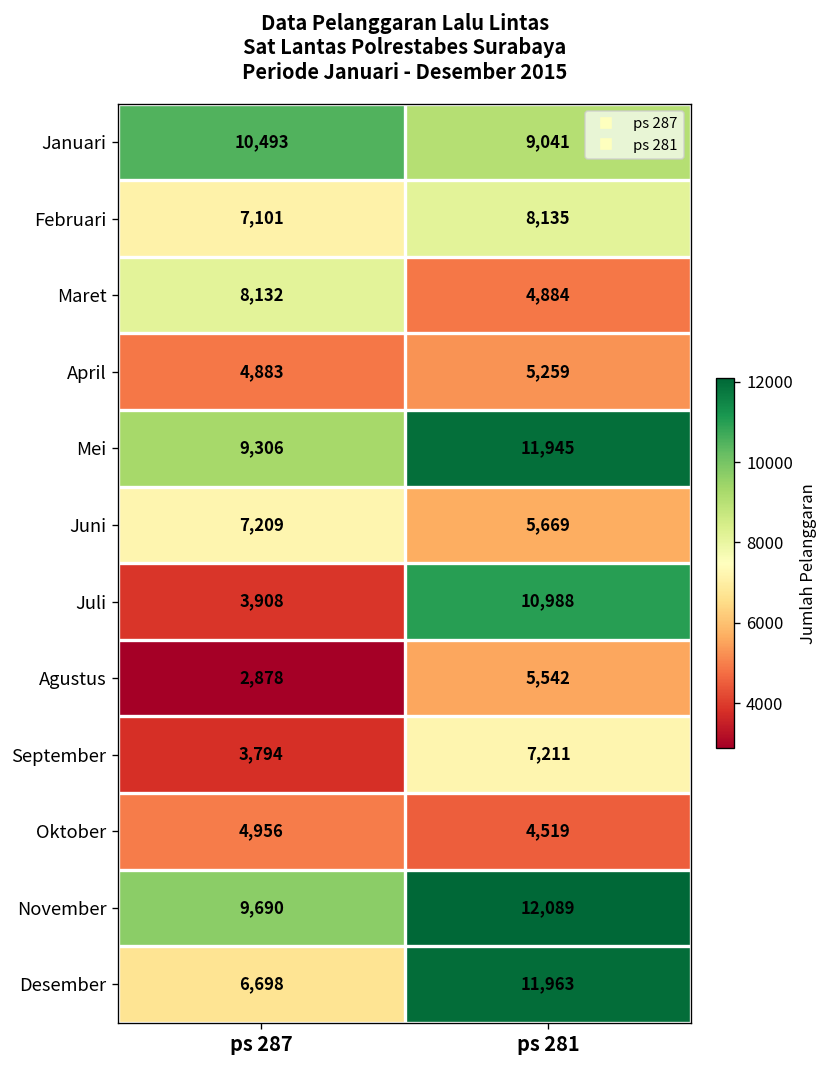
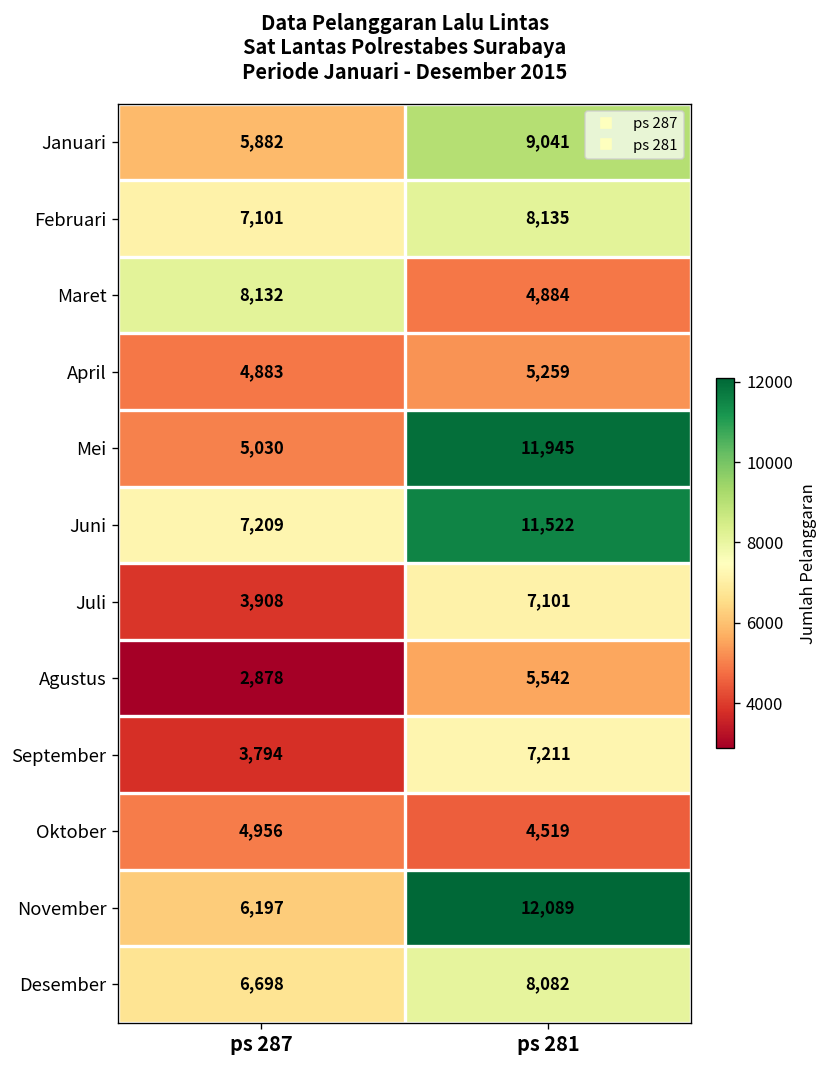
  {
    "Januari": {
-     "ps 287": "10,493",
+     "ps 287": "5,882",
      "ps 281": "9,041"
    },
    "Februari": {
      "ps 287": "7,101",
      "ps 281": "8,135"
    },
    "Maret": {
      "ps 287": "8,132",
      "ps 281": "4,884"
    },
    "April": {
      "ps 287": "4,883",
      "ps 281": "5,259"
    },
    "Mei": {
-     "ps 287": "9,306",
+     "ps 287": "5,030",
      "ps 281": "11,945"
    },
    "Juni": {
      "ps 287": "7,209",
-     "ps 281": "5,669"
+     "ps 281": "11,522"
    },
    "Juli": {
      "ps 287": "3,908",
-     "ps 281": "10,988"
+     "ps 281": "7,101"
    },
    "Agustus": {
      "ps 287": "2,878",
      "ps 281": "5,542"
    },
    "September": {
      "ps 287": "3,794",
      "ps 281": "7,211"
    },
    "Oktober": {
      "ps 287": "4,956",
      "ps 281": "4,519"
    },
    "November": {
-     "ps 287": "9,690",
+     "ps 287": "6,197",
      "ps 281": "12,089"
    },
    "Desember": {
      "ps 287": "6,698",
-     "ps 281": "11,963"
+     "ps 281": "8,082"
    }
  }
